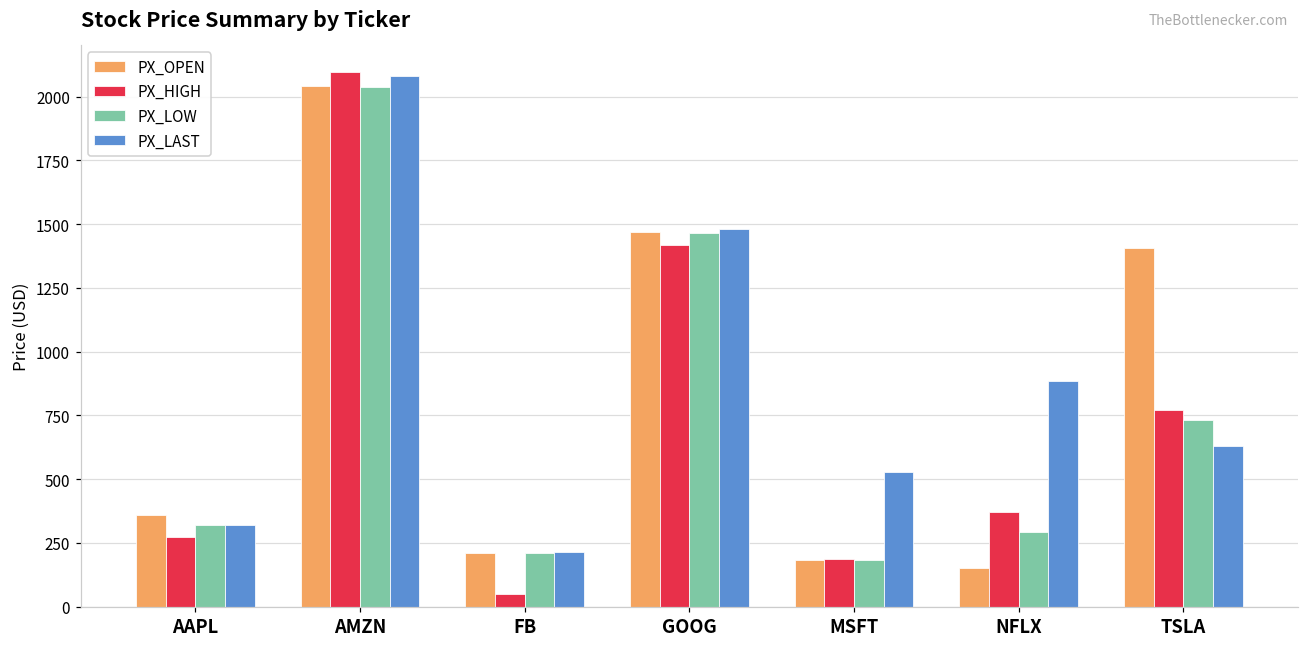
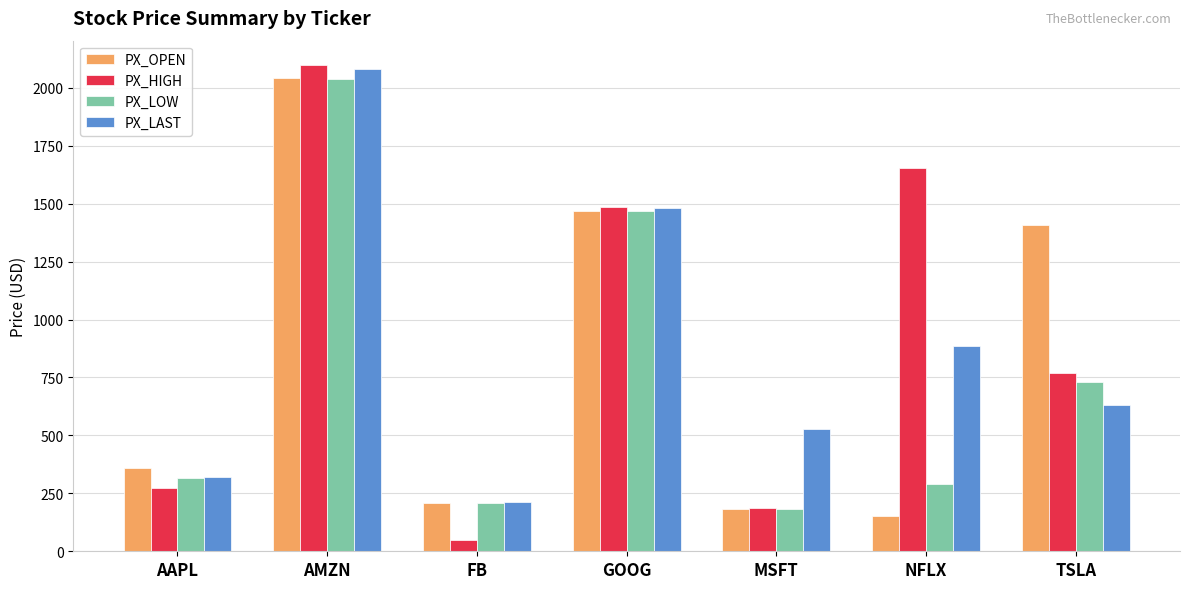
  {
    "PX_OPEN": {
      "AAPL": 360,
      "AMZN": 2040,
      "FB": 210,
      "GOOG": 1470,
      "MSFT": 180,
      "NFLX": 150,
      "TSLA": 1410
    },
    "PX_HIGH": {
      "AAPL": 270,
      "AMZN": 2100,
      "FB": 50,
-     "GOOG": 1420,
+     "GOOG": 1490,
      "MSFT": 190,
-     "NFLX": 370,
+     "NFLX": 1660,
      "TSLA": 770
    },
    "PX_LOW": {
      "AAPL": 320,
      "AMZN": 2040,
      "FB": 210,
      "GOOG": 1470,
      "MSFT": 180,
      "NFLX": 290,
      "TSLA": 730
    },
    "PX_LAST": {
      "AAPL": 320,
      "AMZN": 2080,
      "FB": 210,
      "GOOG": 1480,
      "MSFT": 530,
      "NFLX": 890,
      "TSLA": 630
    }
  }
